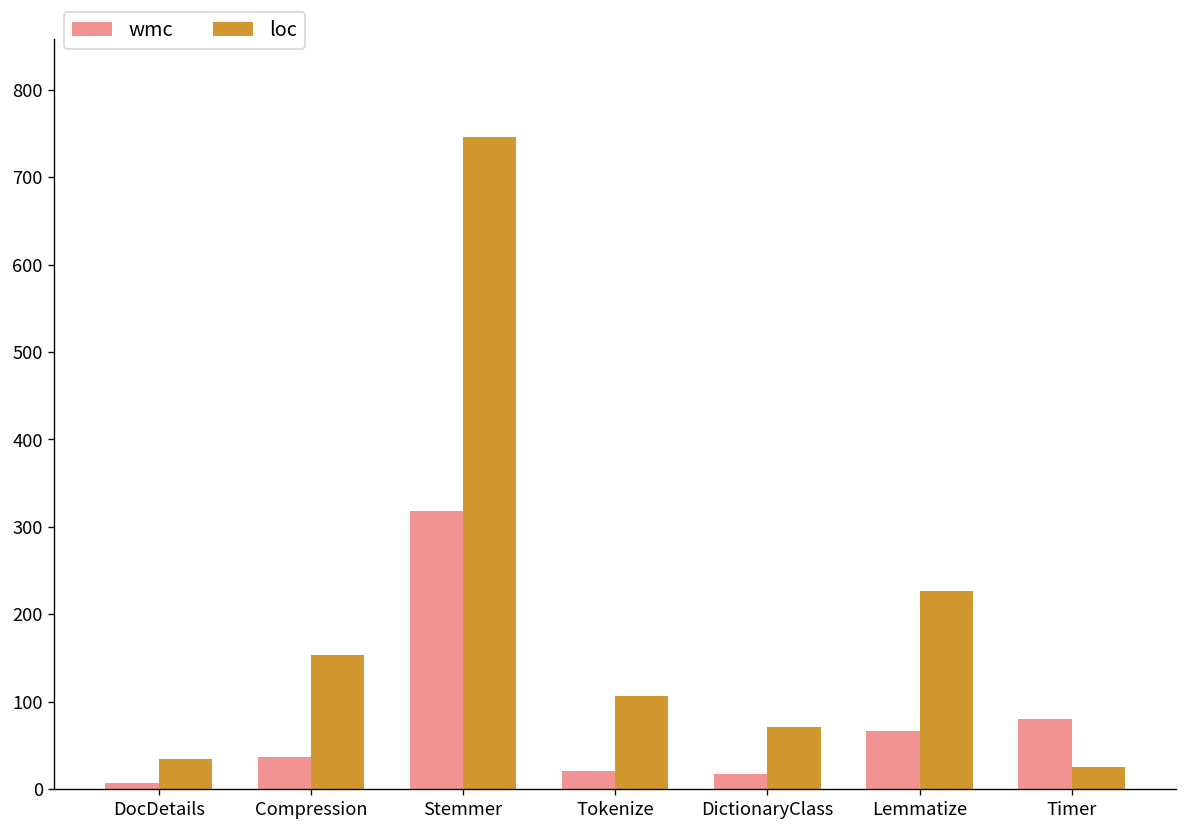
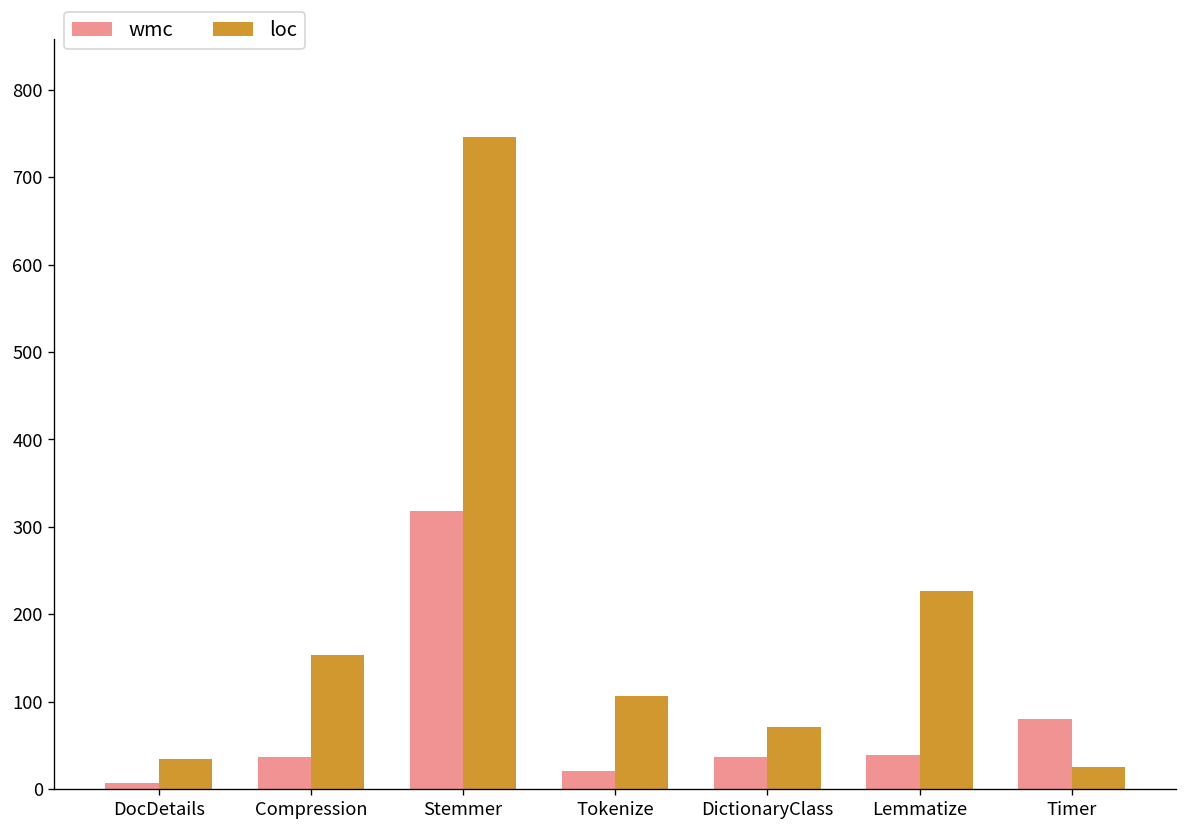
  {
    "wmc": {
      "DocDetails": 10,
      "Compression": 40,
      "Stemmer": 320,
      "Tokenize": 20,
-     "DictionaryClass": 20,
-     "Lemmatize": 70,
+     "DictionaryClass": 40,
+     "Lemmatize": 40,
      "Timer": 80
    },
    "loc": {
      "DocDetails": 30,
      "Compression": 150,
      "Stemmer": 750,
      "Tokenize": 110,
      "DictionaryClass": 70,
      "Lemmatize": 230,
      "Timer": 30
    }
  }
